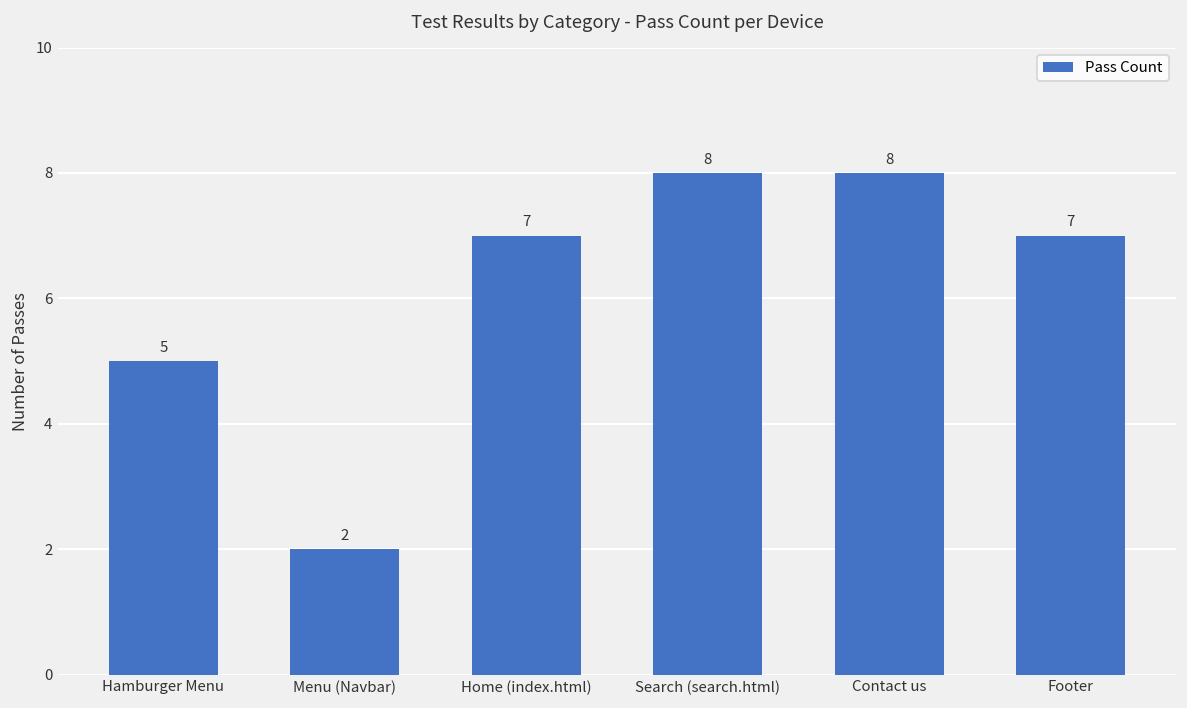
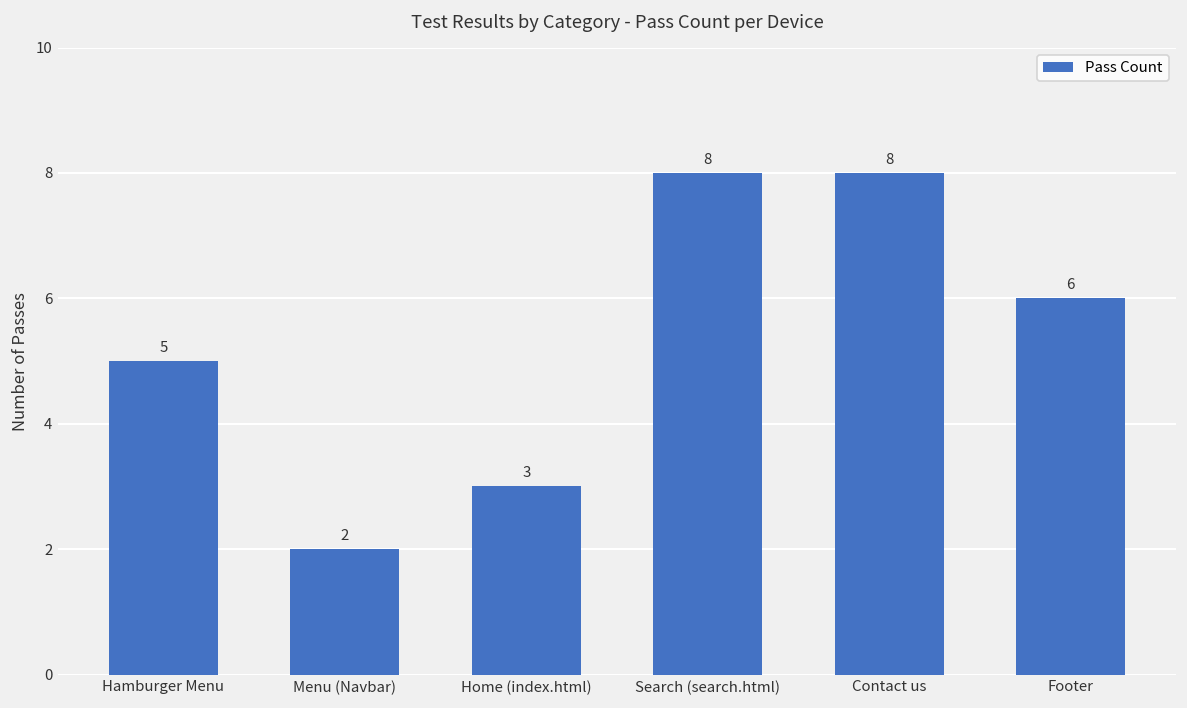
  {
    "Hamburger Menu": 5,
    "Menu (Navbar)": 2,
-   "Home (index.html)": 7,
+   "Home (index.html)": 3,
    "Search (search.html)": 8,
    "Contact us": 8,
-   "Footer": 7
+   "Footer": 6
  }
